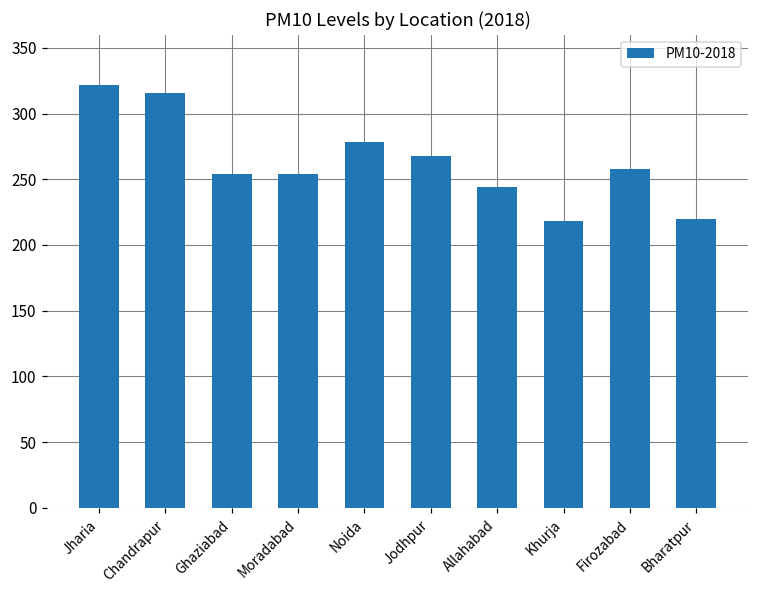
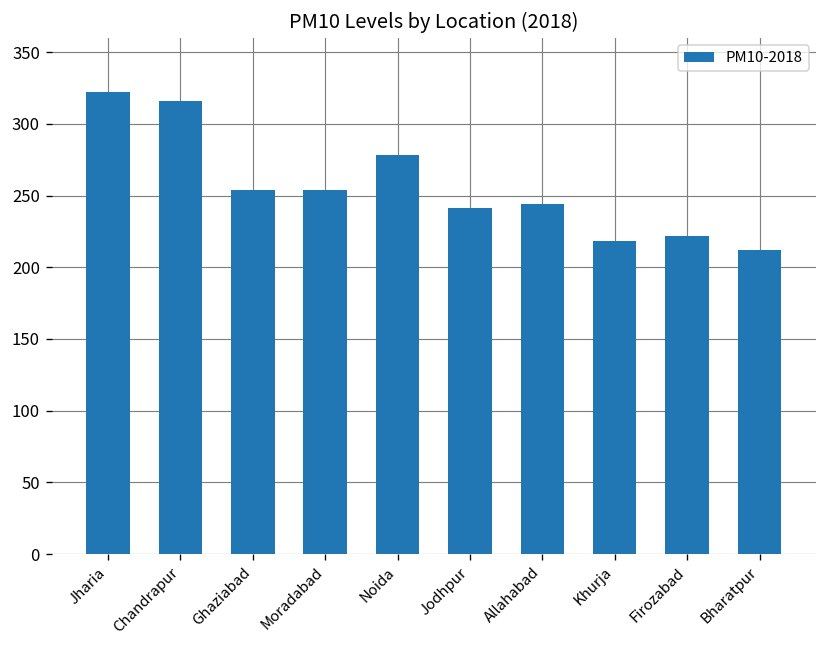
  {
    "Jharia": 322,
    "Chandrapur": 316,
    "Ghaziabad": 254,
    "Moradabad": 254,
    "Noida": 278,
-   "Jodhpur": 268,
+   "Jodhpur": 241,
    "Allahabad": 244,
    "Khurja": 218,
-   "Firozabad": 258,
-   "Bharatpur": 220
+   "Firozabad": 222,
+   "Bharatpur": 212
  }
